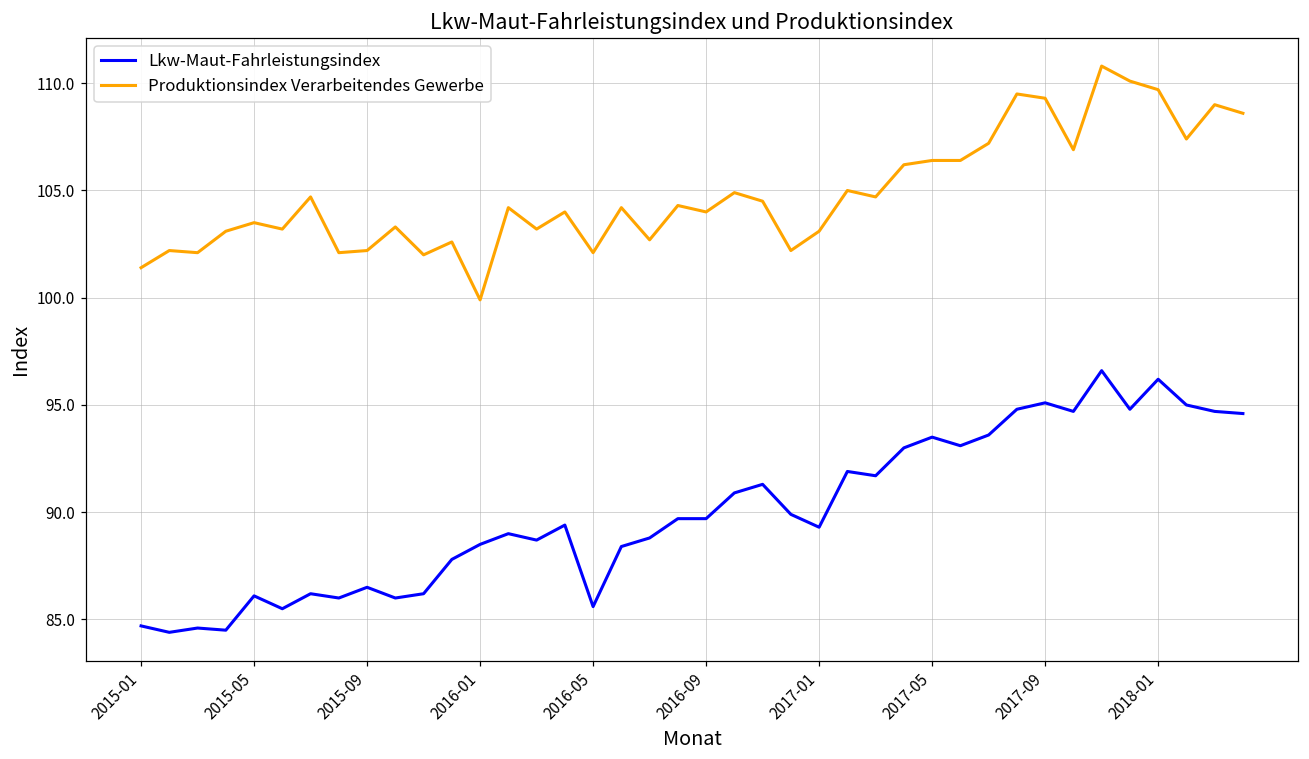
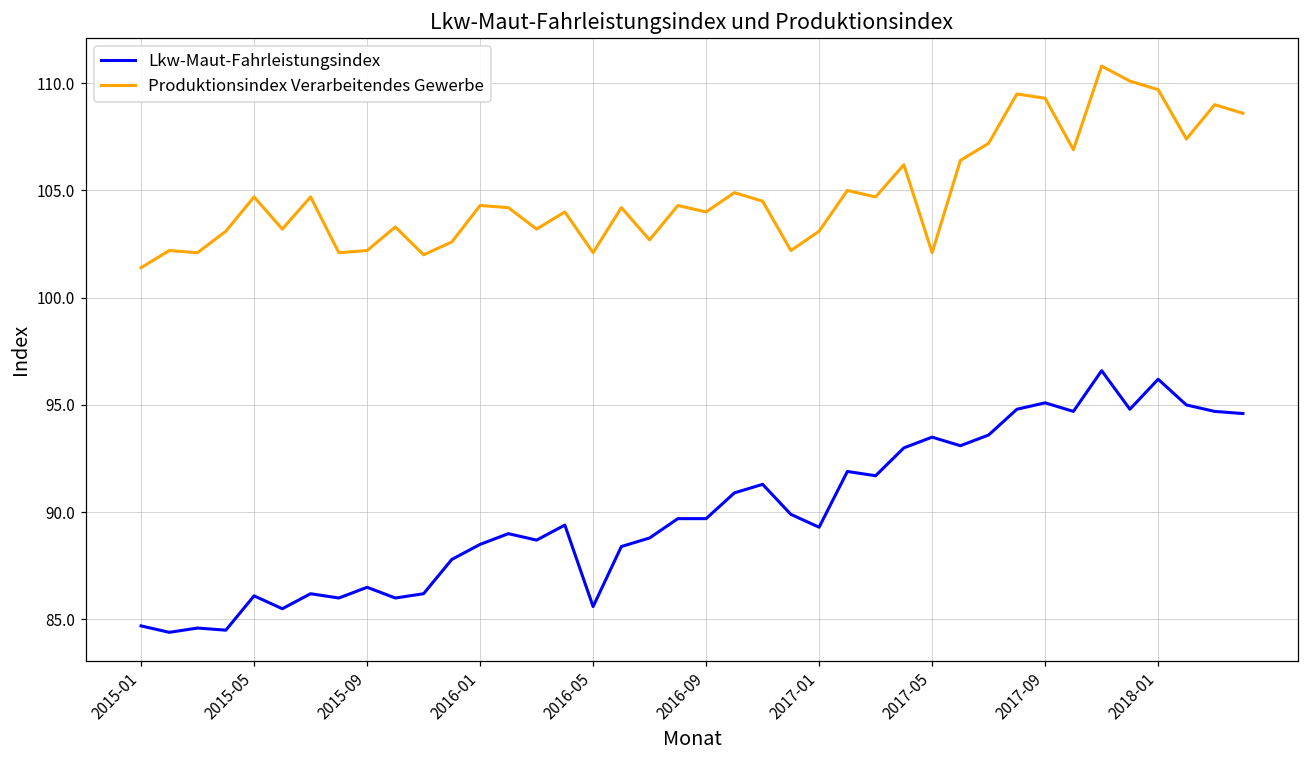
  {
    "Lkw-Maut-Fahrleistungsindex": {
      "2015-01": 84.7,
      "2015-05": 86.1,
      "2015-09": 86.5,
      "2016-01": 88.5,
      "2016-05": 85.6,
      "2016-09": 89.7,
      "2017-01": 89.3,
      "2017-05": 93.5,
      "2017-09": 95.1,
      "2018-01": 96.2
    },
    "Produktionsindex Verarbeitendes Gewerbe": {
      "2015-01": 101.4,
-     "2015-05": 103.5,
+     "2015-05": 104.7,
      "2015-09": 102.2,
-     "2016-01": 99.9,
+     "2016-01": 104.3,
      "2016-05": 102.1,
      "2016-09": 104.0,
      "2017-01": 103.1,
-     "2017-05": 106.4,
+     "2017-05": 102.1,
      "2017-09": 109.3,
      "2018-01": 109.7
    }
  }
